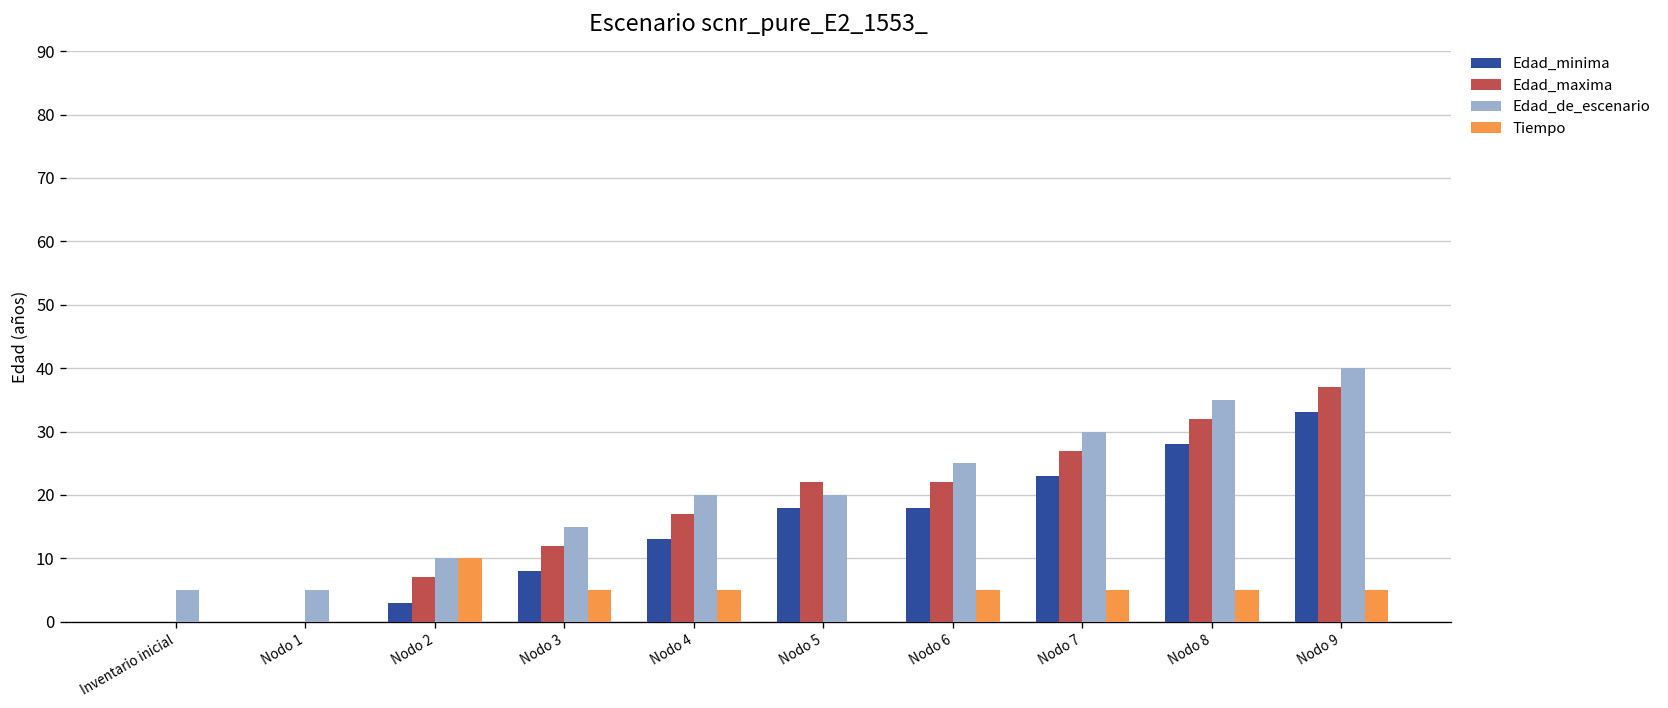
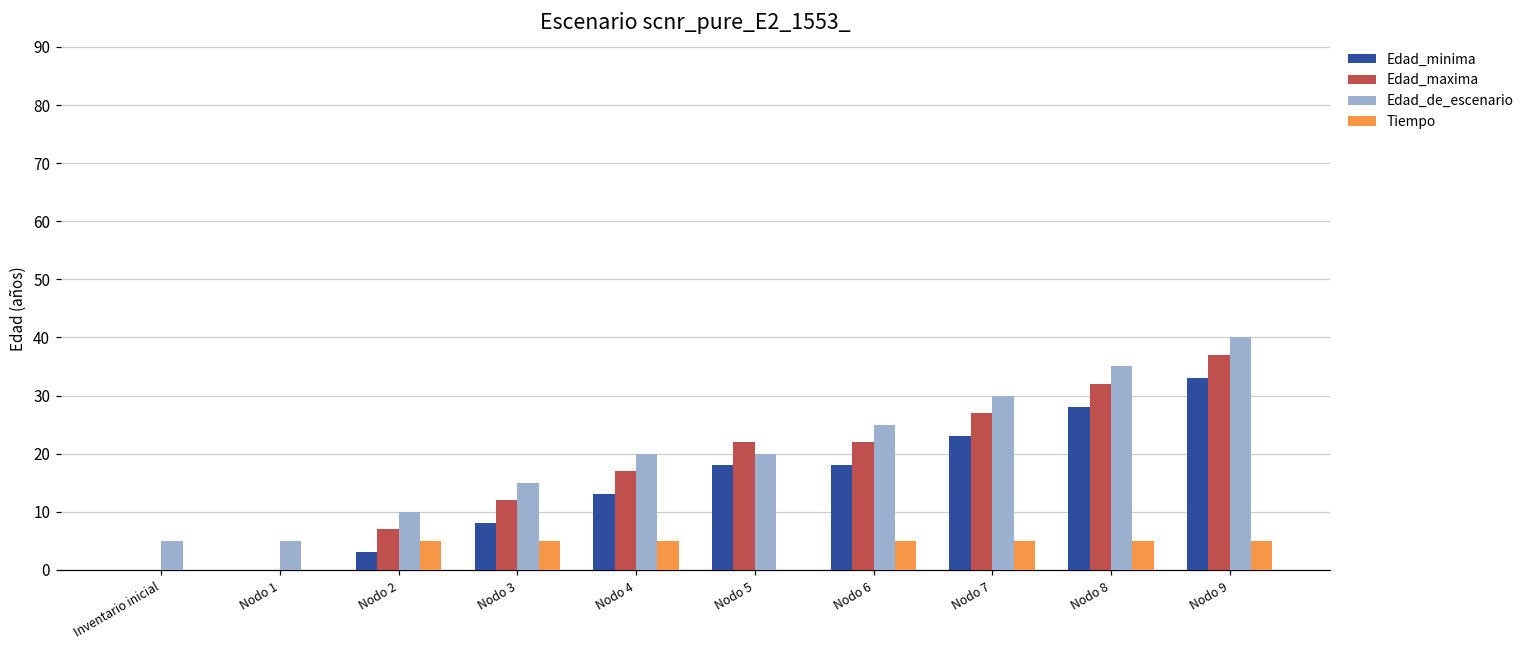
  {
    "Edad_minima": {
      "Inventario inicial": 0,
      "Nodo 1": 0,
      "Nodo 2": 3,
      "Nodo 3": 8,
      "Nodo 4": 13,
      "Nodo 5": 18,
      "Nodo 6": 18,
      "Nodo 7": 23,
      "Nodo 8": 28,
      "Nodo 9": 33
    },
    "Edad_maxima": {
      "Inventario inicial": 0,
      "Nodo 1": 0,
      "Nodo 2": 7,
      "Nodo 3": 12,
      "Nodo 4": 17,
      "Nodo 5": 22,
      "Nodo 6": 22,
      "Nodo 7": 27,
      "Nodo 8": 32,
      "Nodo 9": 37
    },
    "Edad_de_escenario": {
      "Inventario inicial": 5,
      "Nodo 1": 5,
      "Nodo 2": 10,
      "Nodo 3": 15,
      "Nodo 4": 20,
      "Nodo 5": 20,
      "Nodo 6": 25,
      "Nodo 7": 30,
      "Nodo 8": 35,
      "Nodo 9": 40
    },
    "Tiempo": {
      "Inventario inicial": 0,
      "Nodo 1": 0,
-     "Nodo 2": 10,
+     "Nodo 2": 5,
      "Nodo 3": 5,
      "Nodo 4": 5,
      "Nodo 5": 0,
      "Nodo 6": 5,
      "Nodo 7": 5,
      "Nodo 8": 5,
      "Nodo 9": 5
    }
  }
